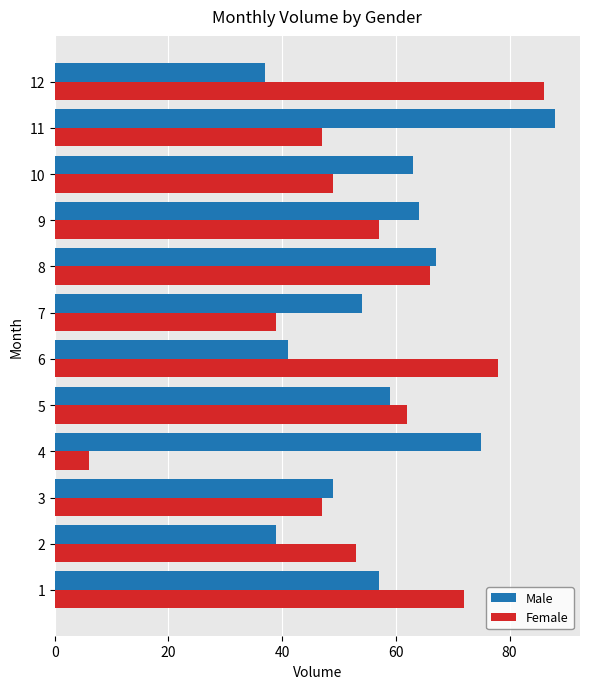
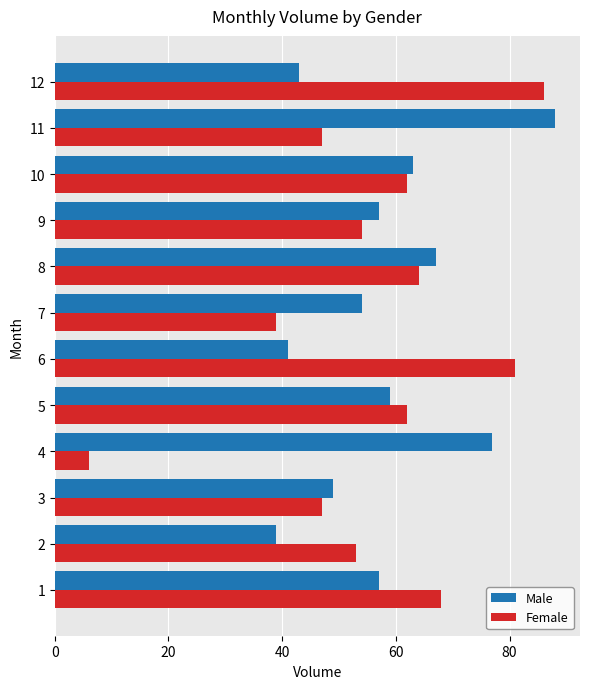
  {
    "Male": {
-     "12": 37,
+     "12": 43,
      "11": 88,
      "10": 63,
-     "9": 64,
+     "9": 57,
      "8": 67,
      "7": 54,
      "6": 41,
      "5": 59,
-     "4": 75,
+     "4": 77,
      "3": 49,
      "2": 39,
      "1": 57
    },
    "Female": {
      "12": 86,
      "11": 47,
-     "10": 49,
-     "9": 57,
-     "8": 66,
+     "10": 62,
+     "9": 54,
+     "8": 64,
      "7": 39,
-     "6": 78,
+     "6": 81,
      "5": 62,
      "4": 6,
      "3": 47,
      "2": 53,
-     "1": 72
+     "1": 68
    }
  }
